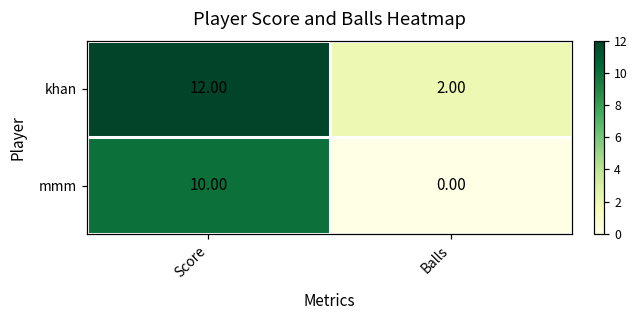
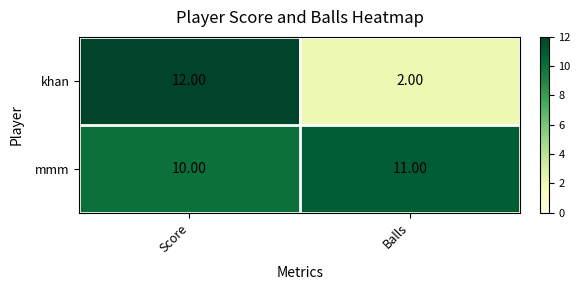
  {
    "khan": {
      "Score": 12.00,
      "Balls": 2.00
    },
    "mmm": {
      "Score": 10.00,
-     "Balls": 0.00
+     "Balls": 11.00
    }
  }
